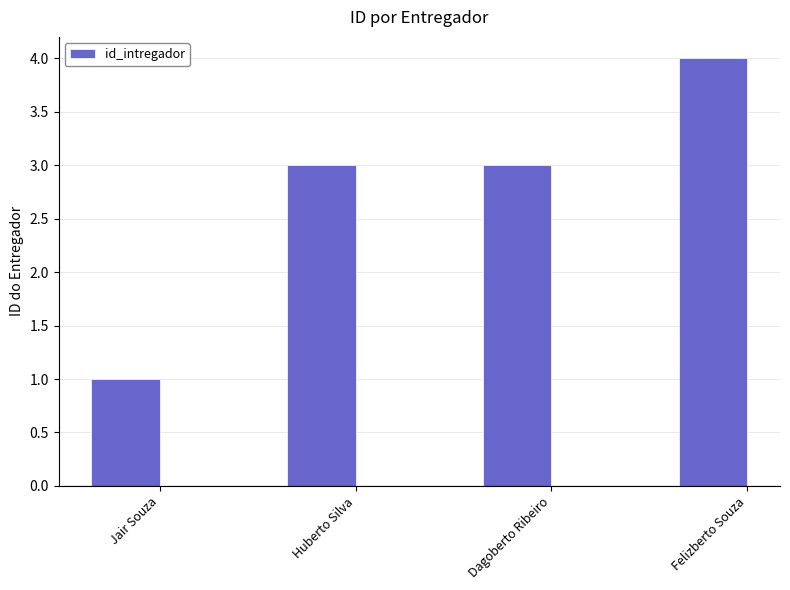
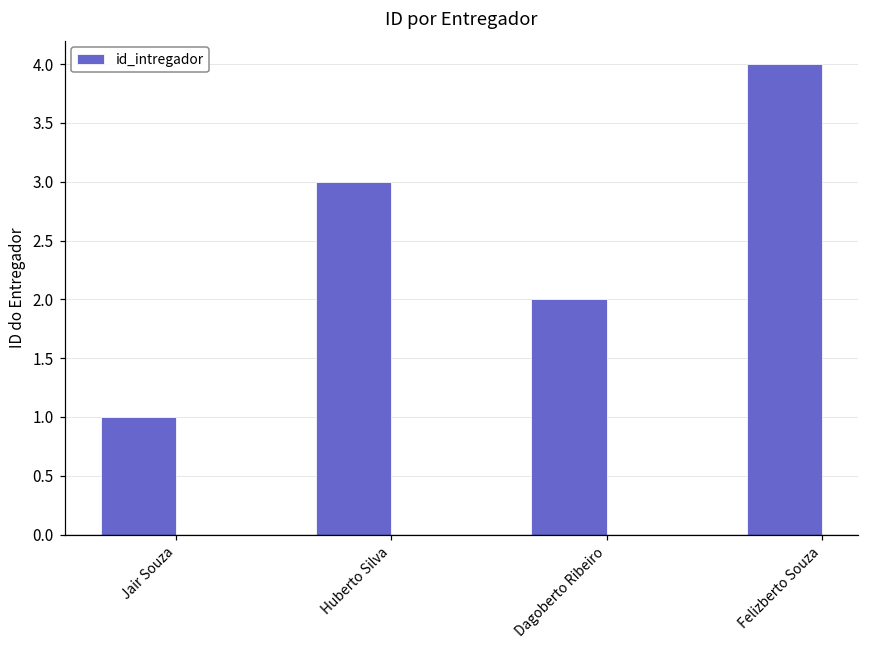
  {
    "Jair Souza": 1,
    "Huberto Silva": 3,
-   "Dagoberto Ribeiro": 3,
+   "Dagoberto Ribeiro": 2,
    "Felizberto Souza": 4
  }
